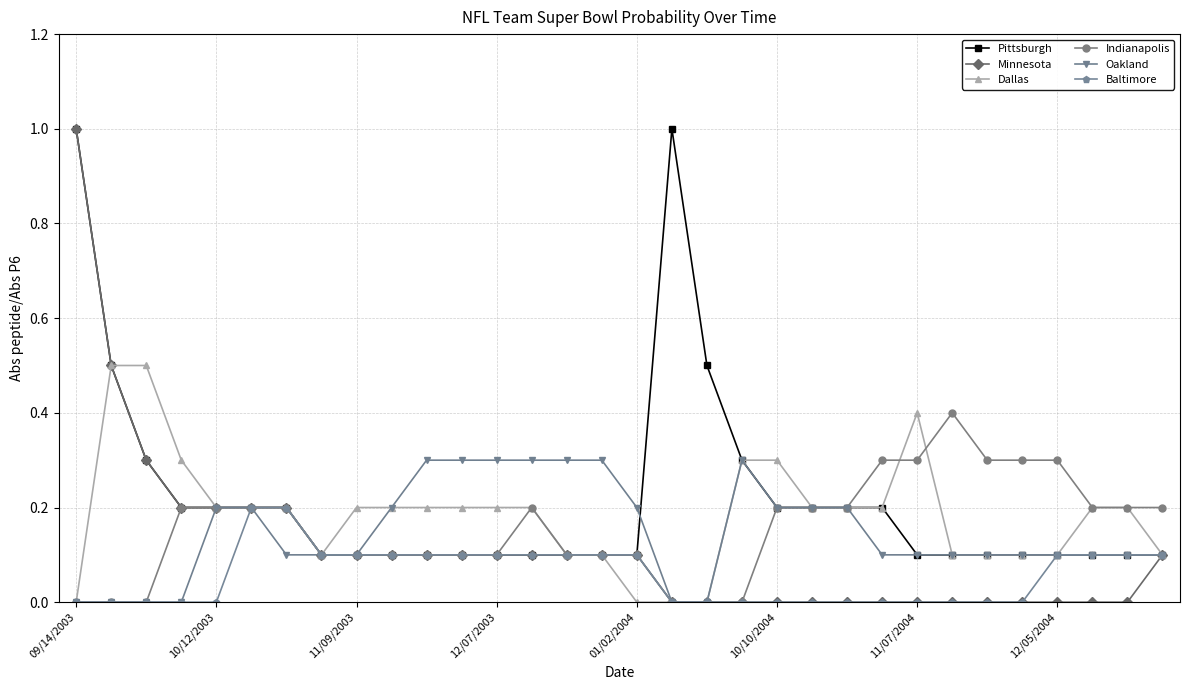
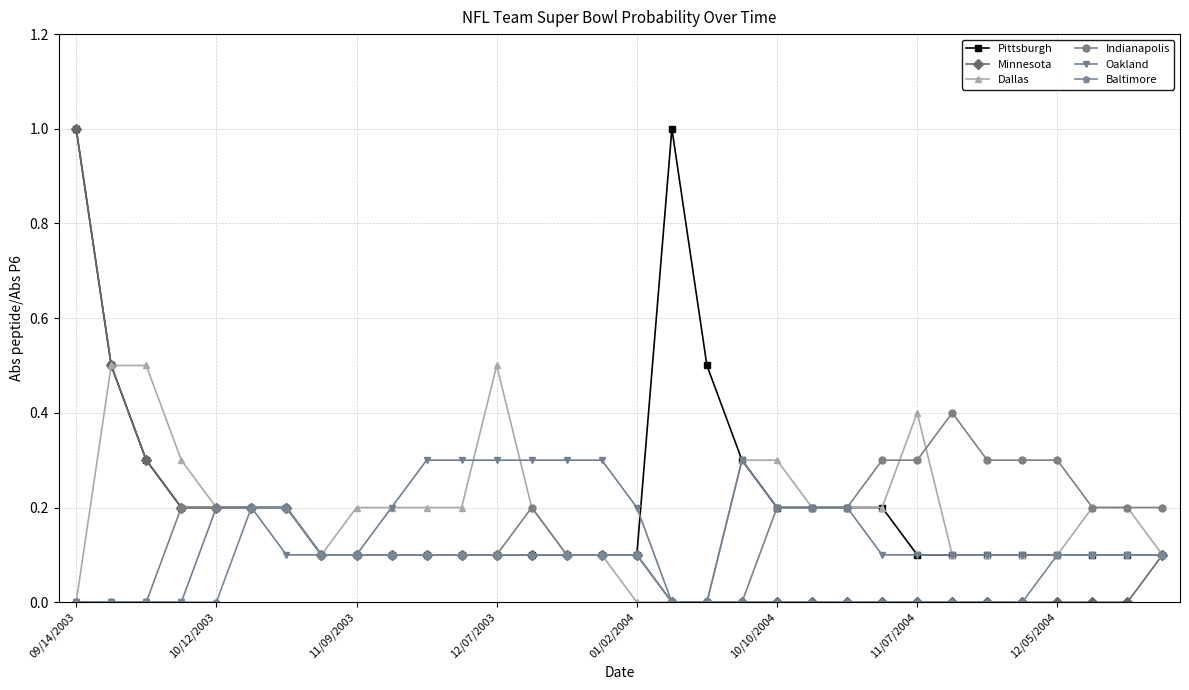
  {
    "Dallas": {
      "11/09/2003": 0.2,
-     "12/07/2003": 0.2,
+     "12/07/2003": 0.5,
      "01/02/2004": 0.0,
      "10/10/2004": 0.3,
      "11/07/2004": 0.4
    }
  }
